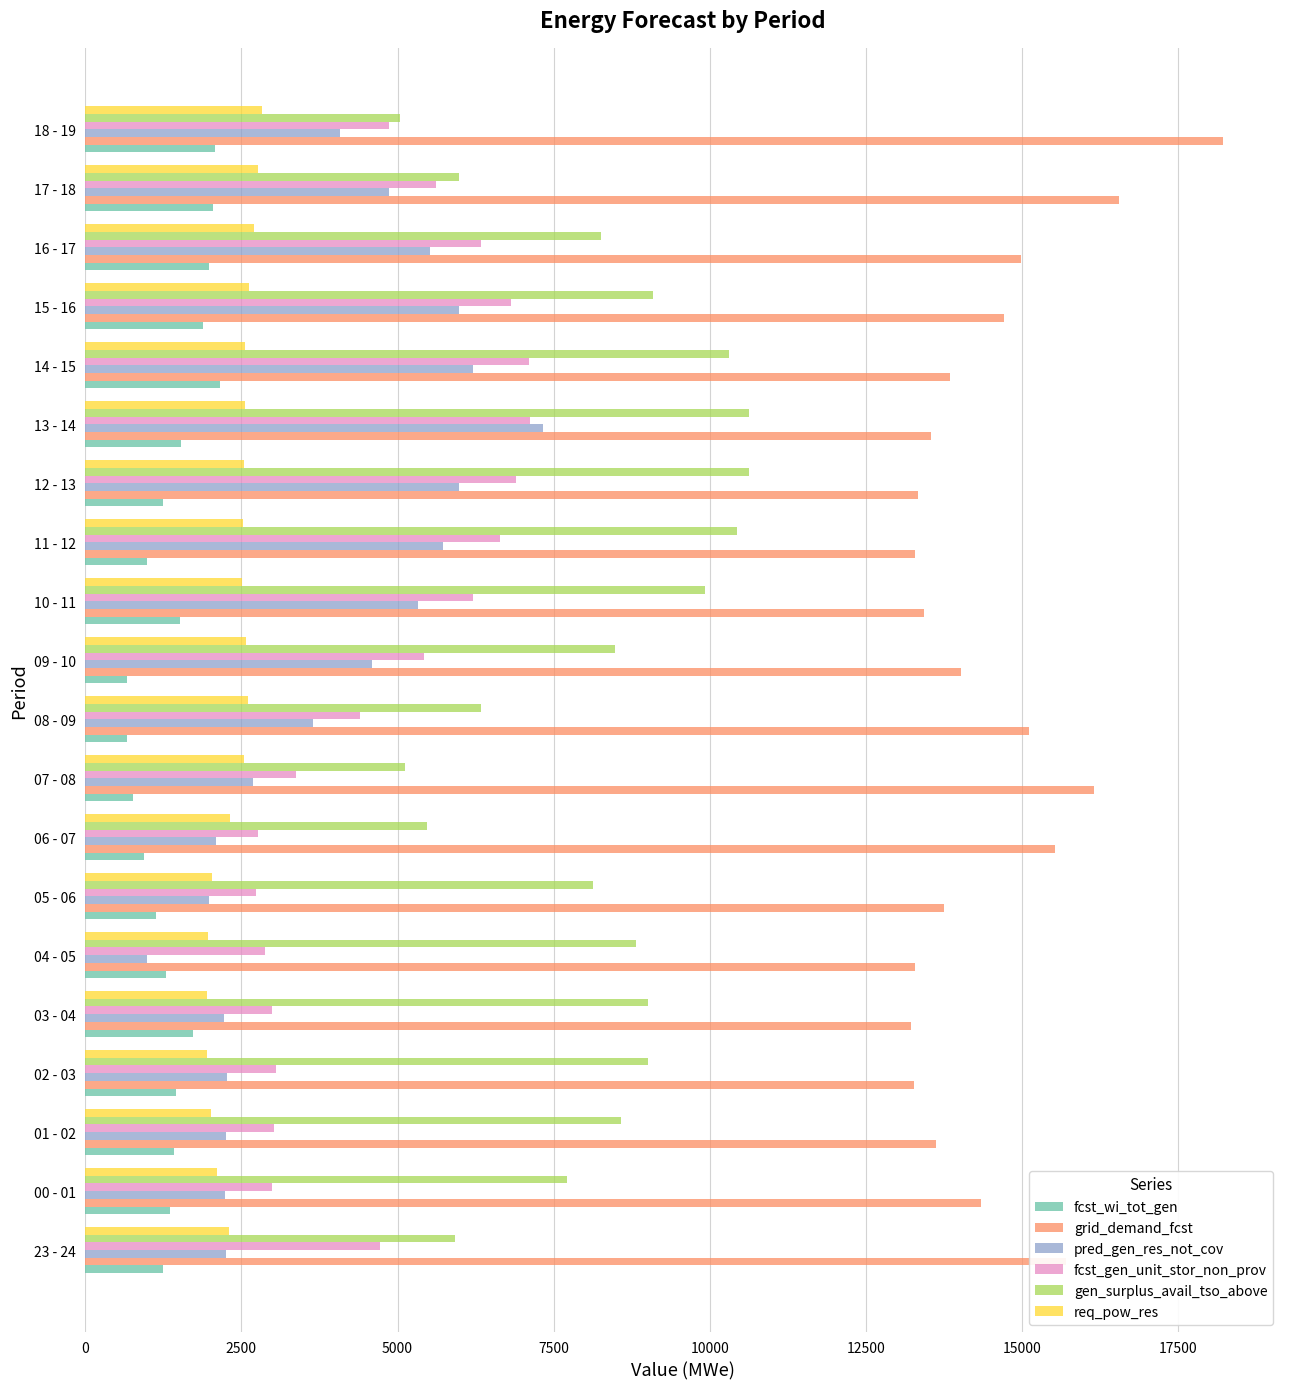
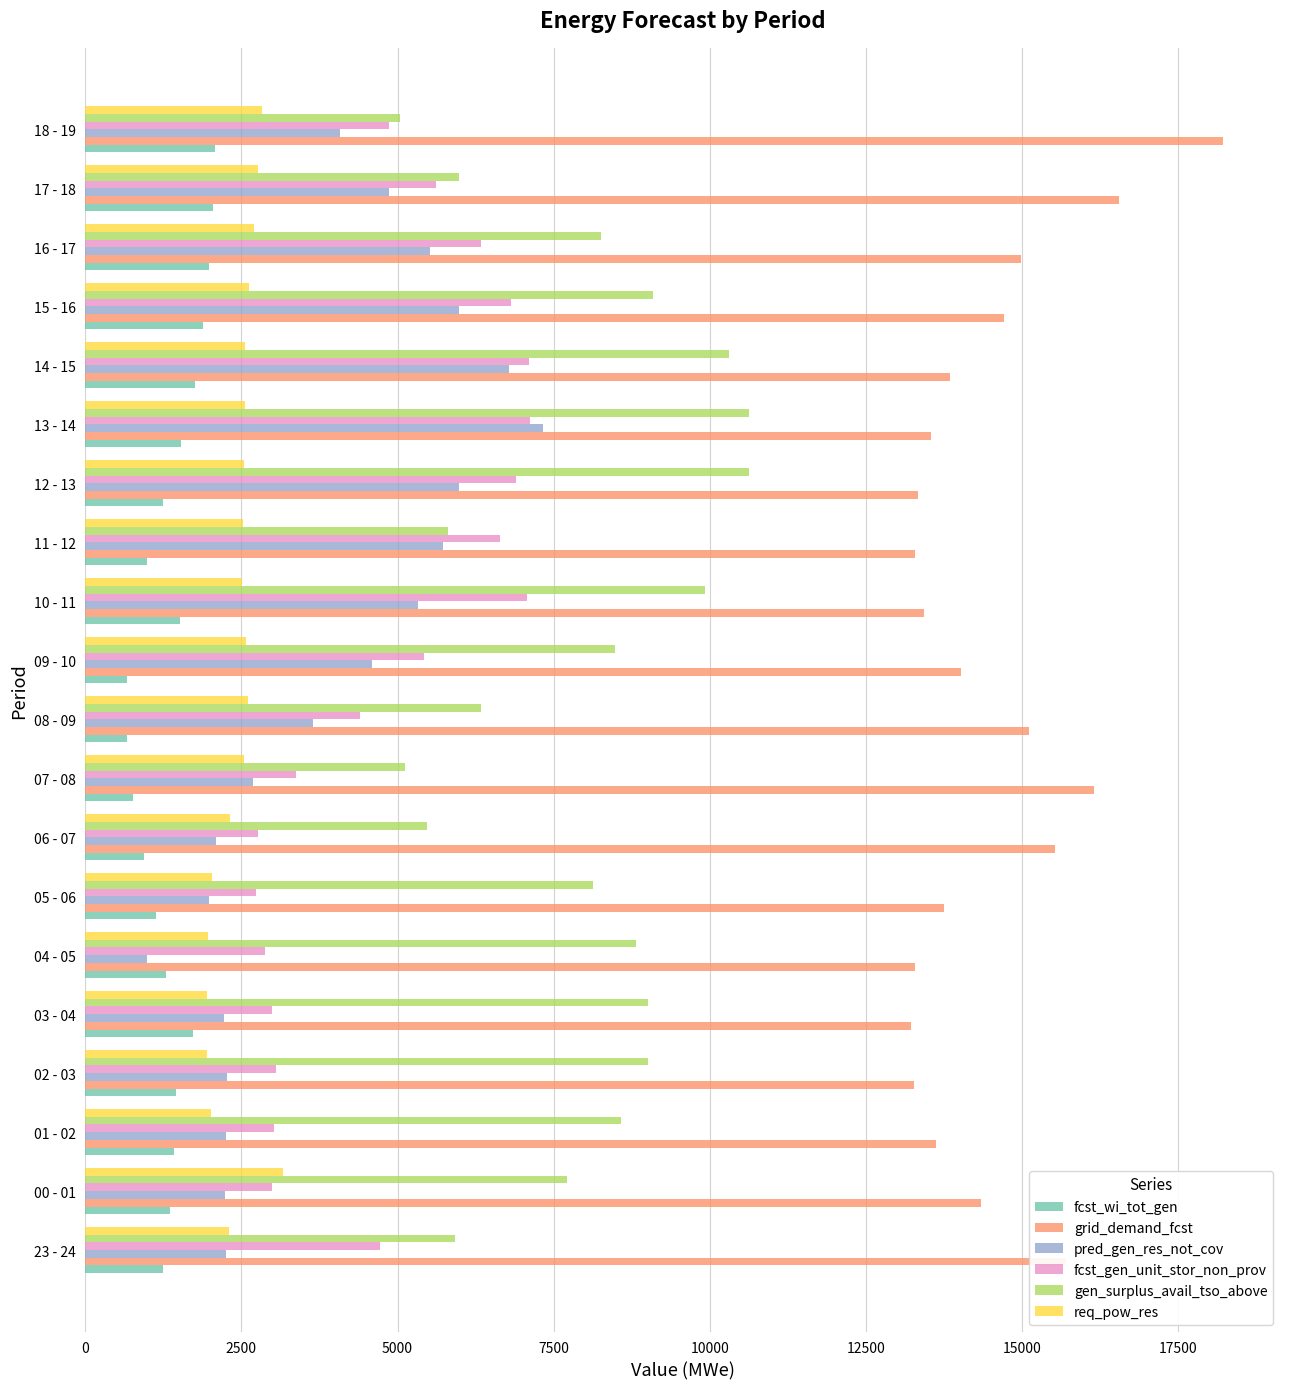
  {
    "fcst_wi_tot_gen": {
      "18 - 19": 2100,
      "17 - 18": 2000,
      "16 - 17": 2000,
      "15 - 16": 1900,
-     "14 - 15": 2200,
+     "14 - 15": 1800,
      "13 - 14": 1500,
      "12 - 13": 1200,
      "11 - 12": 1000,
      "10 - 11": 1500,
      "09 - 10": 700,
      "08 - 09": 700,
      "07 - 08": 800,
      "06 - 07": 900,
      "05 - 06": 1100,
      "04 - 05": 1300,
      "03 - 04": 1700,
      "02 - 03": 1500,
      "01 - 02": 1400,
      "00 - 01": 1400,
      "23 - 24": 1200
    },
    "grid_demand_fcst": {
      "18 - 19": 18200,
      "17 - 18": 16600,
      "16 - 17": 15000,
      "15 - 16": 14700,
      "14 - 15": 13800,
      "13 - 14": 13500,
      "12 - 13": 13300,
      "11 - 12": 13300,
      "10 - 11": 13400,
      "09 - 10": 14000,
      "08 - 09": 15100,
      "07 - 08": 16200,
      "06 - 07": 15500,
      "05 - 06": 13800,
      "04 - 05": 13300,
      "03 - 04": 13200,
      "02 - 03": 13300,
      "01 - 02": 13600,
      "00 - 01": 14300
    },
    "pred_gen_res_not_cov": {
      "18 - 19": 4100,
      "17 - 18": 4900,
      "16 - 17": 5500,
      "15 - 16": 6000,
-     "14 - 15": 6200,
+     "14 - 15": 6800,
      "13 - 14": 7300,
      "12 - 13": 6000,
      "11 - 12": 5700,
      "10 - 11": 5300,
      "09 - 10": 4600,
      "08 - 09": 3600,
      "07 - 08": 2700,
      "06 - 07": 2100,
      "05 - 06": 2000,
      "04 - 05": 1000,
      "03 - 04": 2200,
      "02 - 03": 2300,
      "01 - 02": 2300,
      "00 - 01": 2200,
      "23 - 24": 2300
    },
    "fcst_gen_unit_stor_non_prov": {
      "18 - 19": 4900,
      "17 - 18": 5600,
      "16 - 17": 6300,
      "15 - 16": 6800,
      "14 - 15": 7100,
      "13 - 14": 7100,
      "12 - 13": 6900,
      "11 - 12": 6600,
-     "10 - 11": 6200,
+     "10 - 11": 7100,
      "09 - 10": 5400,
      "08 - 09": 4400,
      "07 - 08": 3400,
      "06 - 07": 2800,
      "05 - 06": 2700,
      "04 - 05": 2900,
      "03 - 04": 3000,
      "02 - 03": 3000,
      "01 - 02": 3000,
      "00 - 01": 3000,
      "23 - 24": 4700
    },
    "gen_surplus_avail_tso_above": {
      "18 - 19": 5000,
      "17 - 18": 6000,
      "16 - 17": 8300,
      "15 - 16": 9100,
      "14 - 15": 10300,
      "13 - 14": 10600,
      "12 - 13": 10600,
-     "11 - 12": 10400,
+     "11 - 12": 5800,
      "10 - 11": 9900,
      "09 - 10": 8500,
      "08 - 09": 6300,
      "07 - 08": 5100,
      "06 - 07": 5500,
      "05 - 06": 8100,
      "04 - 05": 8800,
      "03 - 04": 9000,
      "02 - 03": 9000,
      "01 - 02": 8600,
      "00 - 01": 7700,
      "23 - 24": 5900
    },
    "req_pow_res": {
      "18 - 19": 2800,
      "17 - 18": 2800,
      "16 - 17": 2700,
      "15 - 16": 2600,
      "14 - 15": 2600,
      "13 - 14": 2600,
      "12 - 13": 2500,
      "11 - 12": 2500,
      "10 - 11": 2500,
      "09 - 10": 2600,
      "08 - 09": 2600,
      "07 - 08": 2500,
      "06 - 07": 2300,
      "05 - 06": 2000,
      "04 - 05": 2000,
      "03 - 04": 1900,
      "02 - 03": 2000,
      "01 - 02": 2000,
-     "00 - 01": 2100,
+     "00 - 01": 3200,
      "23 - 24": 2300
    }
  }
